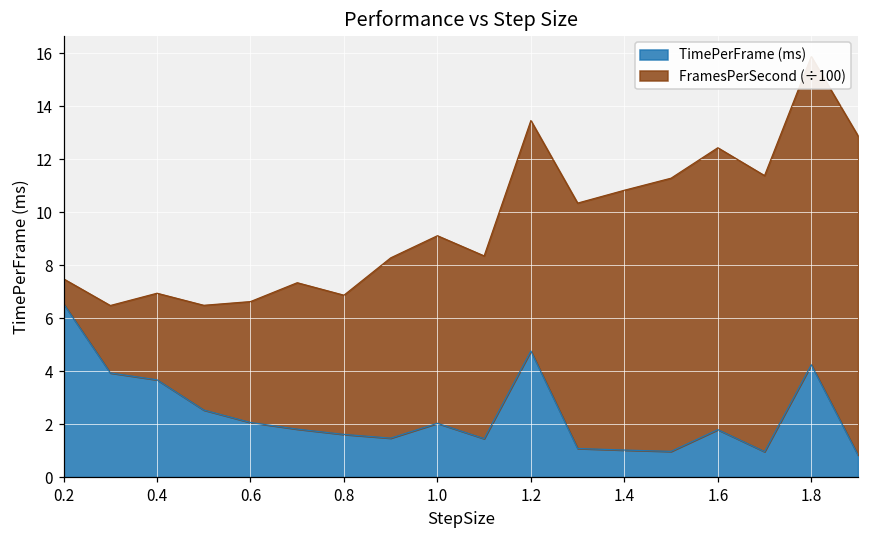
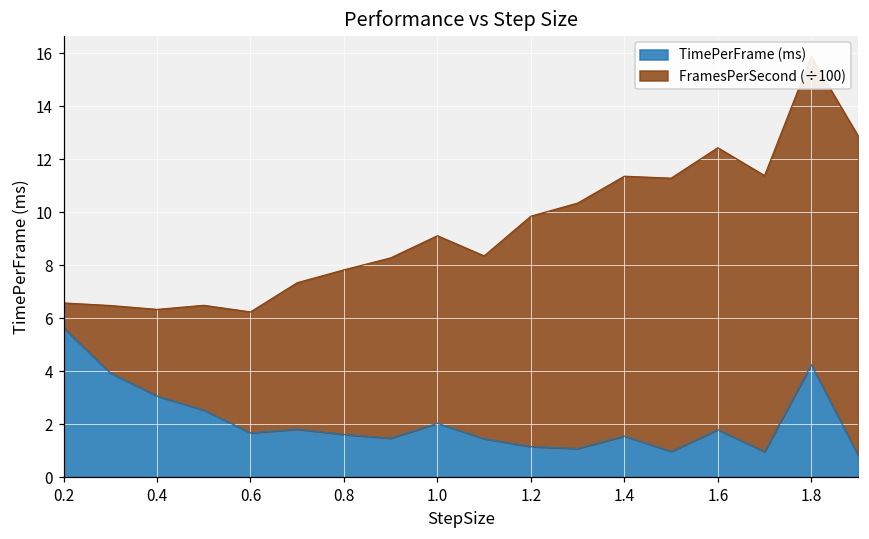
  {
    "TimePerFrame (ms)": {
-     "0.2": 6.5,
-     "0.4": 3.7,
-     "0.6": 2.1,
+     "0.2": 5.6,
+     "0.4": 3.1,
+     "0.6": 1.7,
      "0.8": 1.6,
      "1.0": 2.0,
-     "1.2": 4.8,
-     "1.4": 1.0,
+     "1.2": 1.2,
+     "1.4": 1.6,
      "1.6": 1.8,
      "1.8": 4.2
    },
    "FramesPerSecond (÷100)": {
      "0.2": 0.9,
      "0.4": 3.3,
      "0.6": 4.6,
-     "0.8": 5.3,
+     "0.8": 6.2,
      "1.0": 7.1,
      "1.2": 8.7,
      "1.4": 9.8,
      "1.6": 10.6
    }
  }
